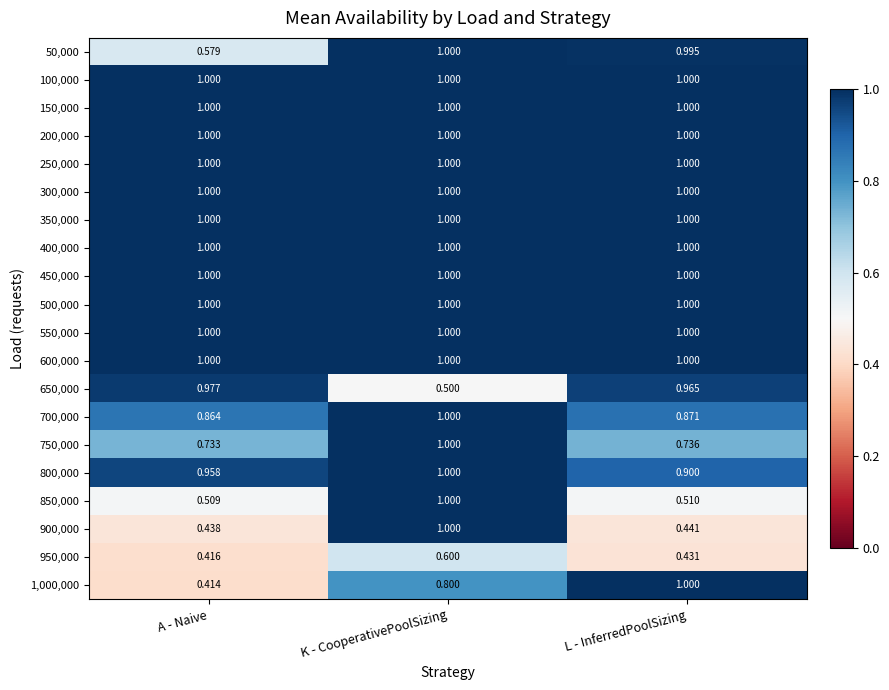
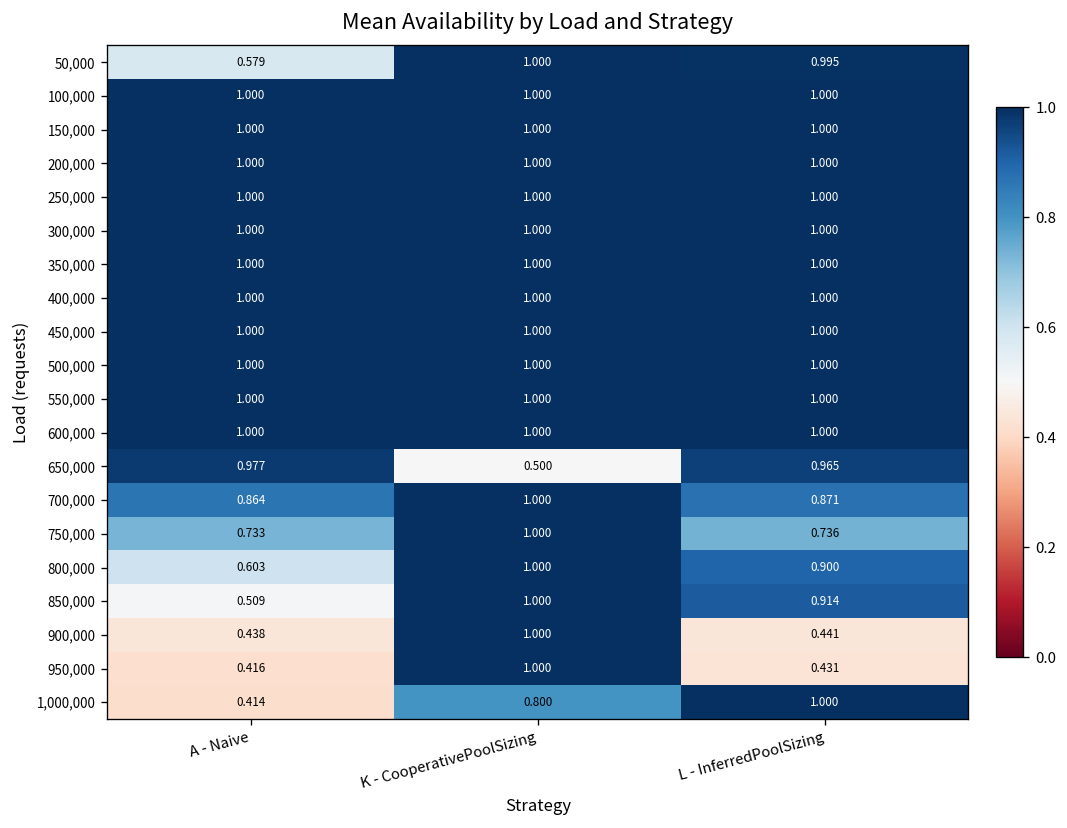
  {
    "50,000": {
      "A - Naive": 0.579,
      "K - CooperativePoolSizing": 1.000,
      "L - InferredPoolSizing": 0.995
    },
    "100,000": {
      "A - Naive": 1.000,
      "K - CooperativePoolSizing": 1.000,
      "L - InferredPoolSizing": 1.000
    },
    "150,000": {
      "A - Naive": 1.000,
      "K - CooperativePoolSizing": 1.000,
      "L - InferredPoolSizing": 1.000
    },
    "200,000": {
      "A - Naive": 1.000,
      "K - CooperativePoolSizing": 1.000,
      "L - InferredPoolSizing": 1.000
    },
    "250,000": {
      "A - Naive": 1.000,
      "K - CooperativePoolSizing": 1.000,
      "L - InferredPoolSizing": 1.000
    },
    "300,000": {
      "A - Naive": 1.000,
      "K - CooperativePoolSizing": 1.000,
      "L - InferredPoolSizing": 1.000
    },
    "350,000": {
      "A - Naive": 1.000,
      "K - CooperativePoolSizing": 1.000,
      "L - InferredPoolSizing": 1.000
    },
    "400,000": {
      "A - Naive": 1.000,
      "K - CooperativePoolSizing": 1.000,
      "L - InferredPoolSizing": 1.000
    },
    "450,000": {
      "A - Naive": 1.000,
      "K - CooperativePoolSizing": 1.000,
      "L - InferredPoolSizing": 1.000
    },
    "500,000": {
      "A - Naive": 1.000,
      "K - CooperativePoolSizing": 1.000,
      "L - InferredPoolSizing": 1.000
    },
    "550,000": {
      "A - Naive": 1.000,
      "K - CooperativePoolSizing": 1.000,
      "L - InferredPoolSizing": 1.000
    },
    "600,000": {
      "A - Naive": 1.000,
      "K - CooperativePoolSizing": 1.000,
      "L - InferredPoolSizing": 1.000
    },
    "650,000": {
      "A - Naive": 0.977,
      "K - CooperativePoolSizing": 0.500,
      "L - InferredPoolSizing": 0.965
    },
    "700,000": {
      "A - Naive": 0.864,
      "K - CooperativePoolSizing": 1.000,
      "L - InferredPoolSizing": 0.871
    },
    "750,000": {
      "A - Naive": 0.733,
      "K - CooperativePoolSizing": 1.000,
      "L - InferredPoolSizing": 0.736
    },
    "800,000": {
-     "A - Naive": 0.958,
+     "A - Naive": 0.603,
      "K - CooperativePoolSizing": 1.000,
      "L - InferredPoolSizing": 0.900
    },
    "850,000": {
      "A - Naive": 0.509,
      "K - CooperativePoolSizing": 1.000,
-     "L - InferredPoolSizing": 0.510
+     "L - InferredPoolSizing": 0.914
    },
    "900,000": {
      "A - Naive": 0.438,
      "K - CooperativePoolSizing": 1.000,
      "L - InferredPoolSizing": 0.441
    },
    "950,000": {
      "A - Naive": 0.416,
-     "K - CooperativePoolSizing": 0.600,
+     "K - CooperativePoolSizing": 1.000,
      "L - InferredPoolSizing": 0.431
    },
    "1,000,000": {
      "A - Naive": 0.414,
      "K - CooperativePoolSizing": 0.800,
      "L - InferredPoolSizing": 1.000
    }
  }
